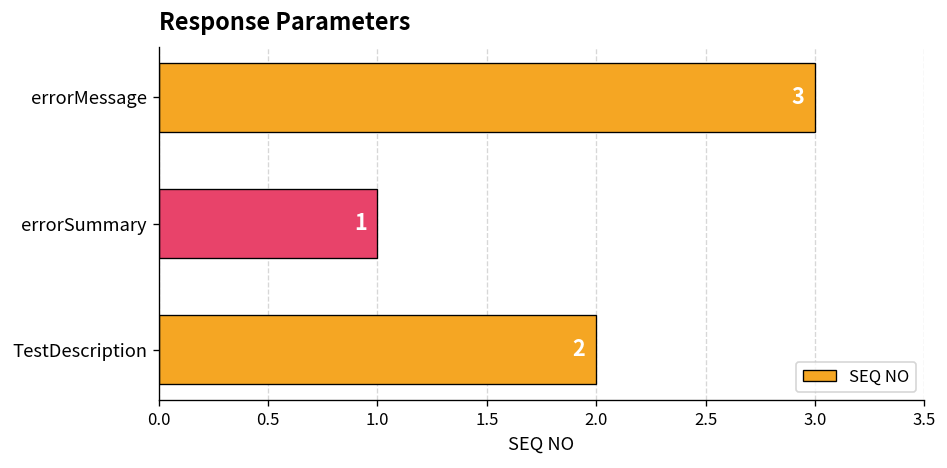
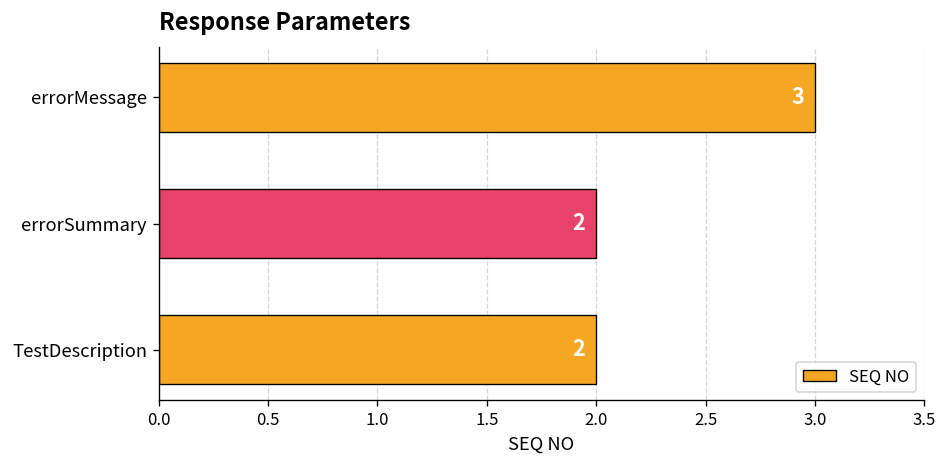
  {
    "errorMessage": 3,
-   "errorSummary": 1,
+   "errorSummary": 2,
    "TestDescription": 2
  }
